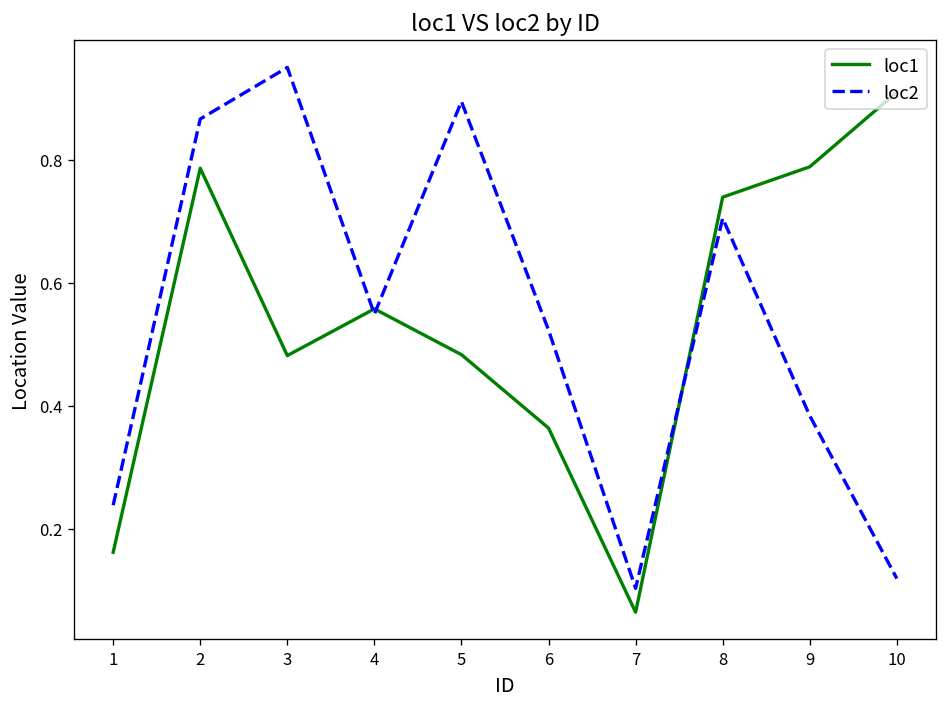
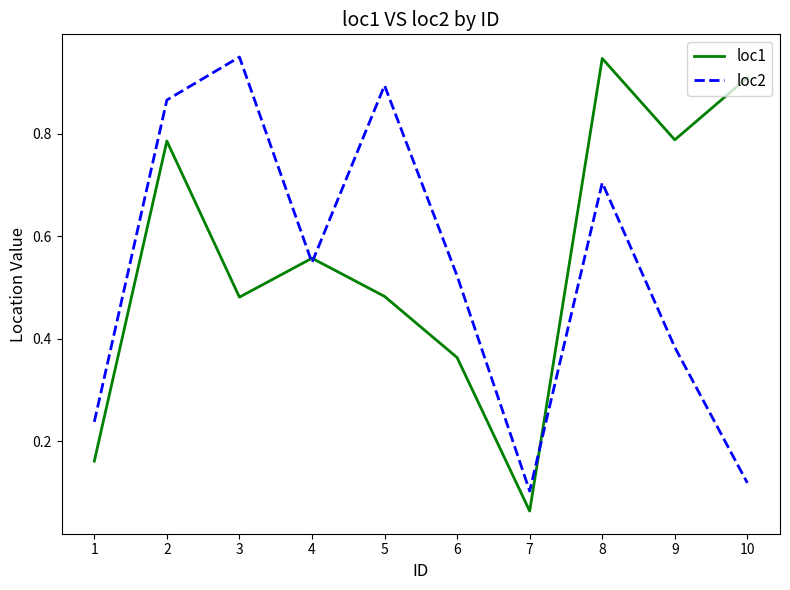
  {
    "loc1": {
      "1": 0.16,
      "2": 0.79,
      "3": 0.48,
      "4": 0.56,
      "5": 0.48,
      "6": 0.36,
      "7": 0.06,
-     "8": 0.74,
+     "8": 0.95,
      "9": 0.79
    },
    "loc2": {
      "1": 0.24,
      "2": 0.87,
      "3": 0.95,
      "4": 0.55,
      "5": 0.89,
      "6": 0.52,
      "7": 0.10,
      "8": 0.70,
      "9": 0.38,
      "10": 0.12
    }
  }
